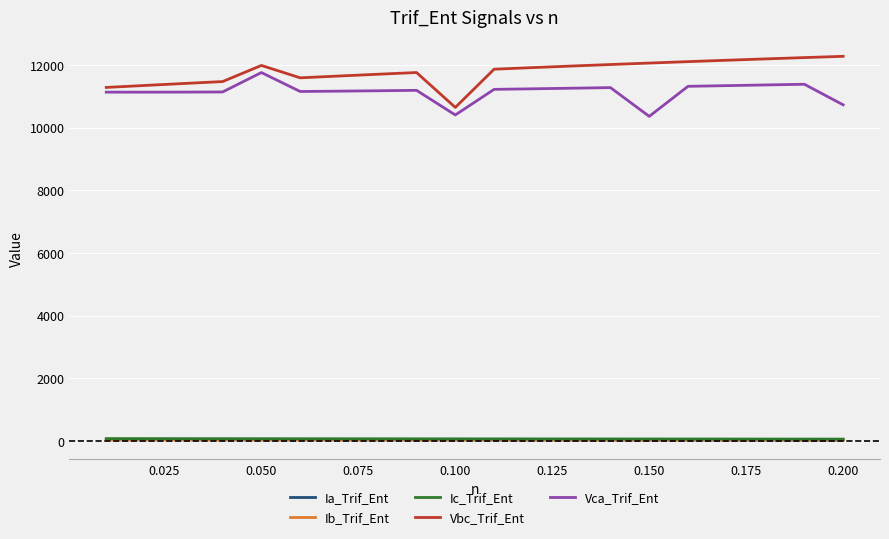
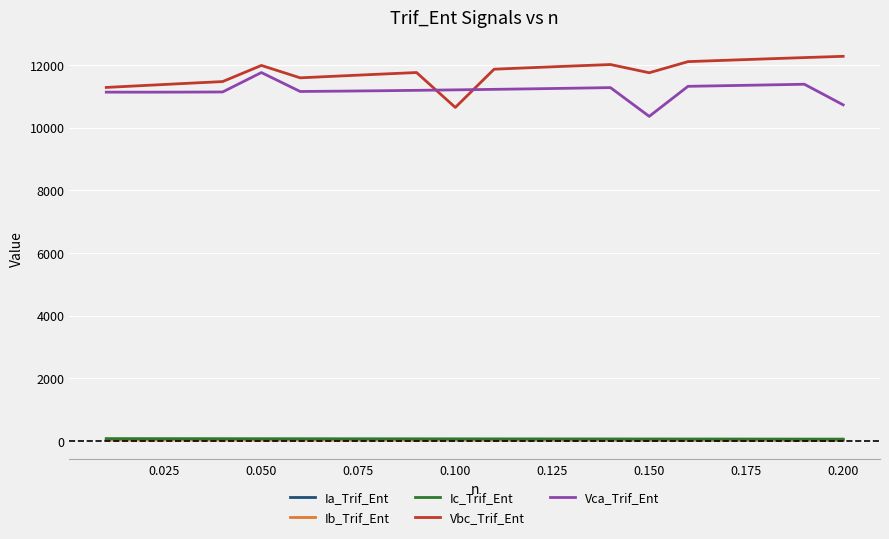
  {
    "Vbc_Trif_Ent": {
      "0.050": 12000,
      "0.100": 10600,
-     "0.150": 12100,
+     "0.150": 11800,
      "0.200": 12300
    },
    "Vca_Trif_Ent": {
      "0.050": 11800,
-     "0.100": 10400,
+     "0.100": 11200,
      "0.150": 10400,
      "0.200": 10700
    }
  }
